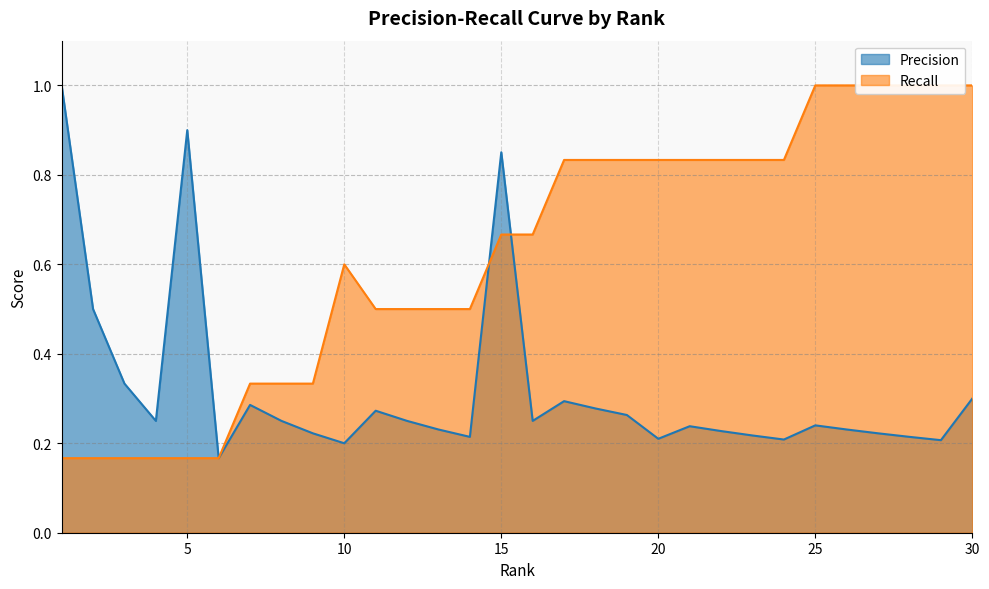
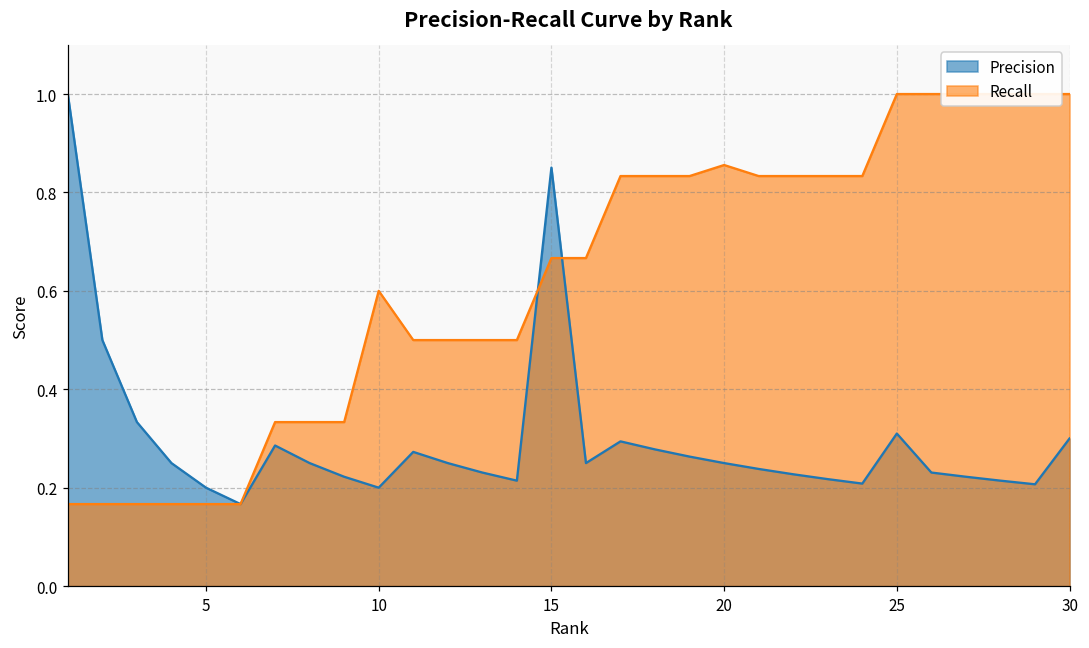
  {
    "Precision": {
-     "5": 0.9,
+     "5": 0.2,
      "10": 0.20,
      "15": 0.85,
-     "20": 0.21,
-     "25": 0.24,
+     "20": 0.25,
+     "25": 0.31,
      "30": 0.30
    },
    "Recall": {
      "5": 0.17,
      "10": 0.60,
      "15": 0.67,
-     "20": 0.83,
+     "20": 0.86,
      "25": 1.00,
      "30": 1.00
    }
  }
